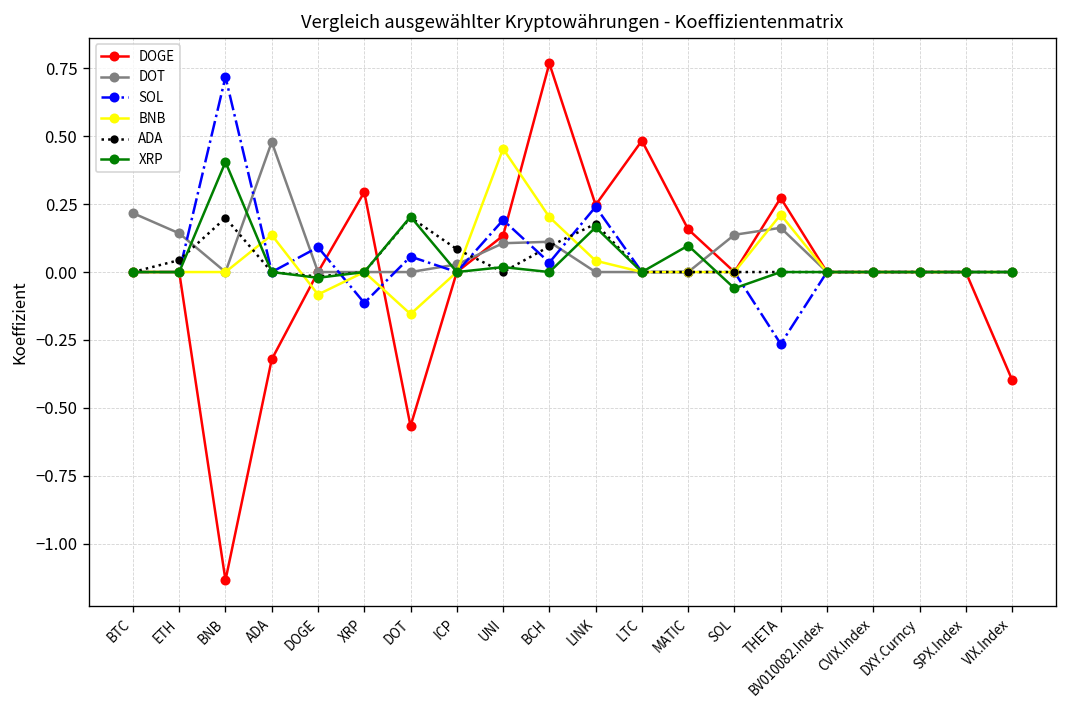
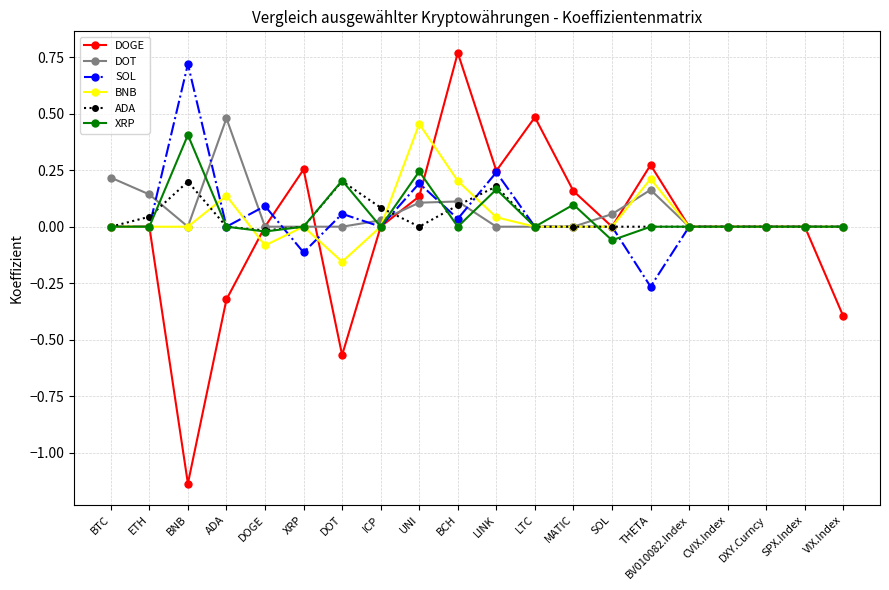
  {
    "DOGE": {
      "BNB": -1.14,
      "ADA": -0.32,
-     "XRP": 0.29,
+     "XRP": 0.25,
      "DOT": -0.57,
      "UNI": 0.13,
      "BCH": 0.77,
      "LTC": 0.48,
      "MATIC": 0.16,
      "THETA": 0.27,
      "VIX.Index": -0.40
    },
    "DOT": {
      "BTC": 0.22,
      "ETH": 0.14,
      "ADA": 0.48,
      "DOT": 0.00,
      "ICP": 0.03,
      "UNI": 0.11,
      "BCH": 0.11,
      "LINK": 0.00,
-     "SOL": 0.14,
+     "SOL": 0.06,
      "THETA": 0.16
    },
    "SOL": {
      "BNB": 0.72,
      "DOGE": 0.09,
      "XRP": -0.11,
      "DOT": 0.06,
      "UNI": 0.19,
      "BCH": 0.03,
      "THETA": -0.26
    },
    "BNB": {
      "ADA": 0.14,
      "DOGE": -0.08,
      "DOT": -0.15,
      "UNI": 0.45,
      "BCH": 0.20,
      "LINK": 0.04,
      "THETA": 0.21
    },
    "ADA": {
      "ETH": 0.04,
      "BNB": 0.20,
      "ICP": 0.08,
      "UNI": 0.00,
      "BCH": 0.09,
      "LINK": 0.18
    },
    "XRP": {
      "BNB": 0.41,
-     "UNI": 0.02,
+     "UNI": 0.24,
      "BCH": 0.00,
      "LINK": 0.16,
      "MATIC": 0.10,
      "SOL": -0.06
    }
  }
